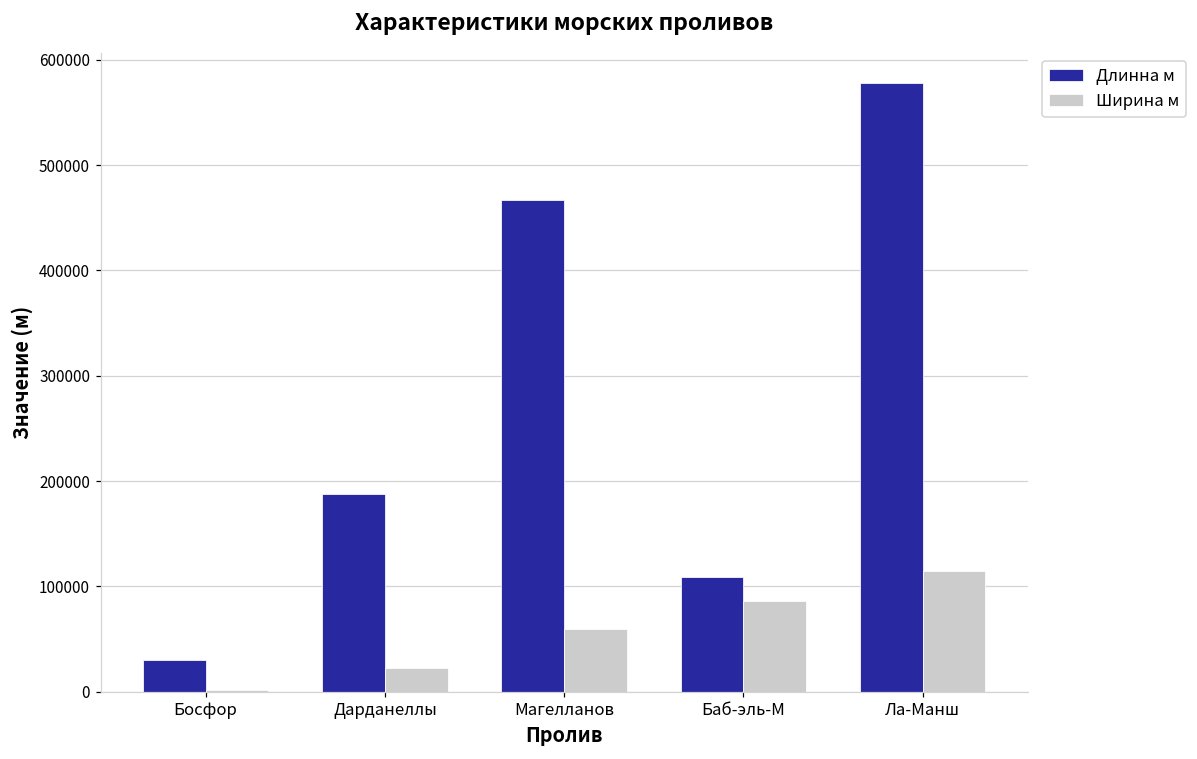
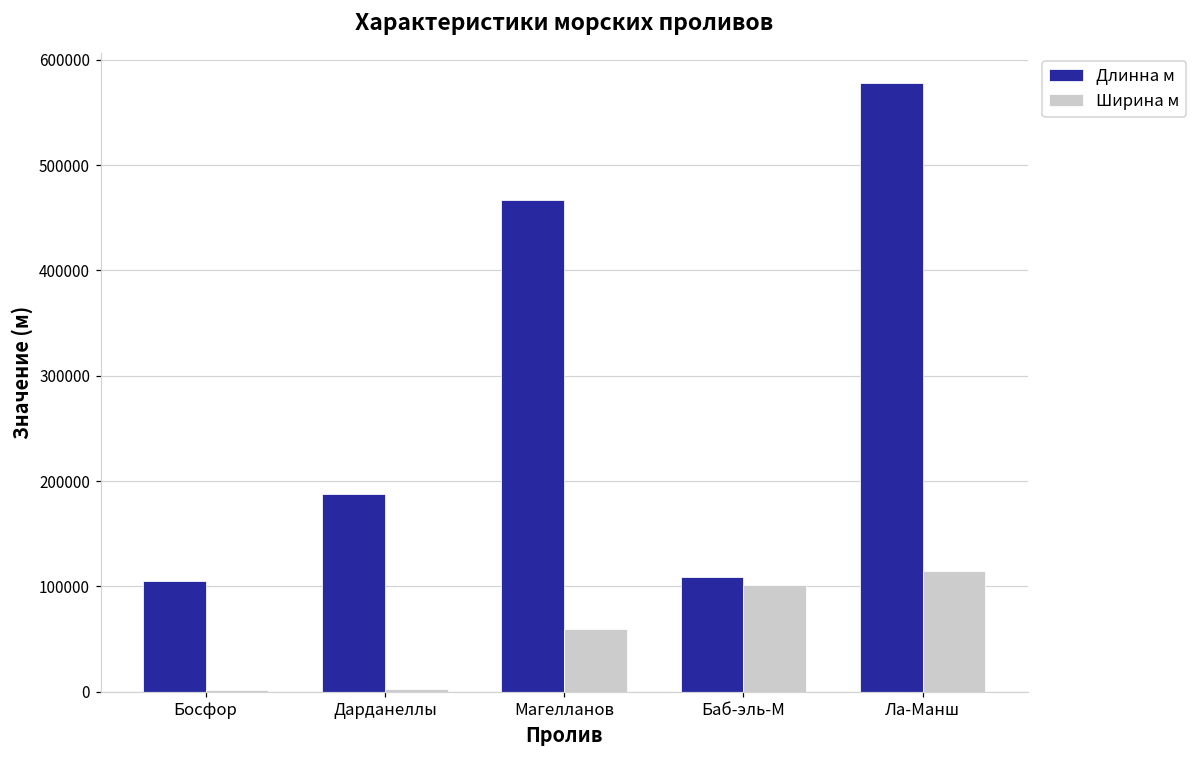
  {
    "Длинна м": {
-     "Босфор": 30000,
+     "Босфор": 110000,
      "Дарданеллы": 190000,
      "Магелланов": 470000,
      "Баб-эль-М": 110000,
      "Ла-Манш": 580000
    },
    "Ширина м": {
-     "Дарданеллы": 20000,
+     "Дарданеллы": 0,
      "Магелланов": 60000,
-     "Баб-эль-М": 90000,
+     "Баб-эль-М": 100000,
      "Ла-Манш": 120000
    }
  }
